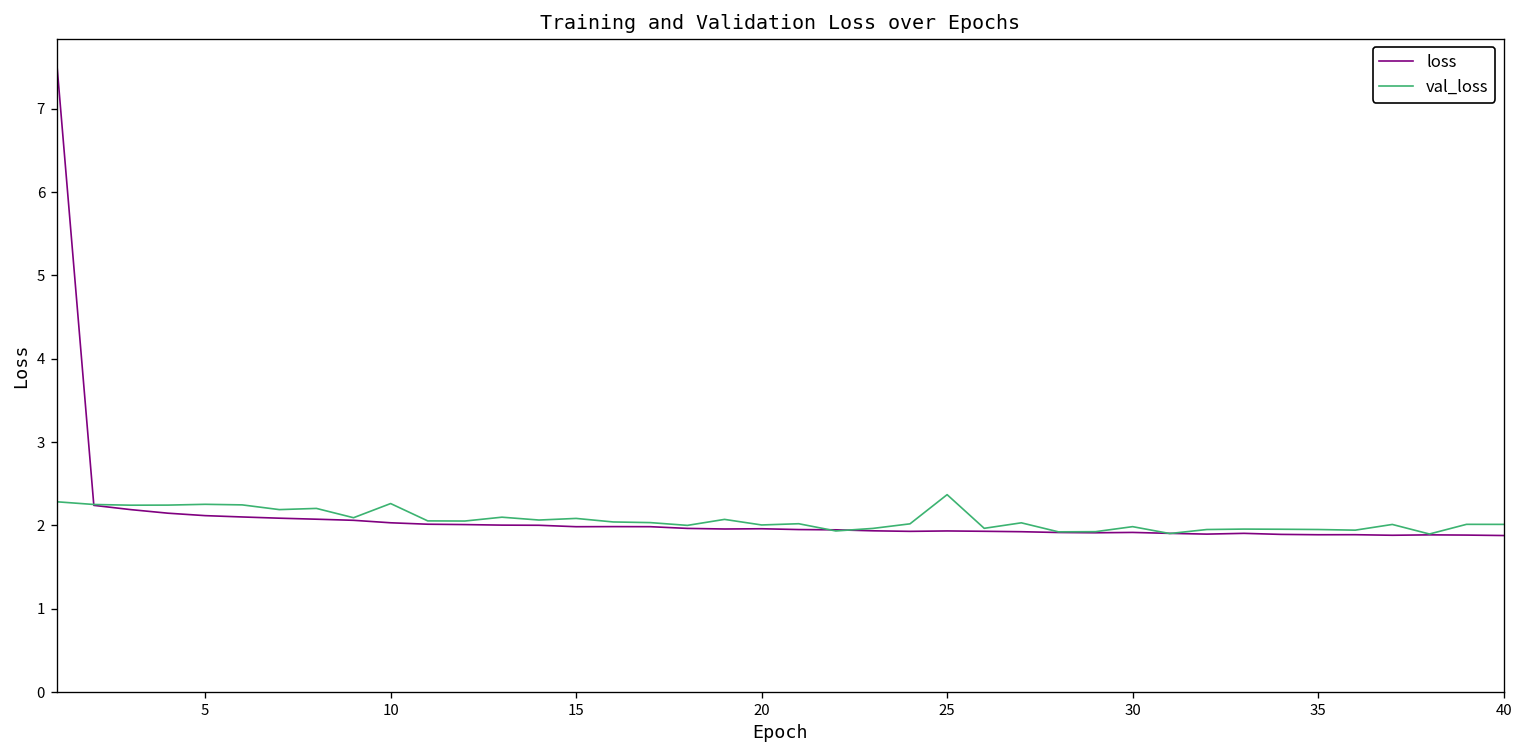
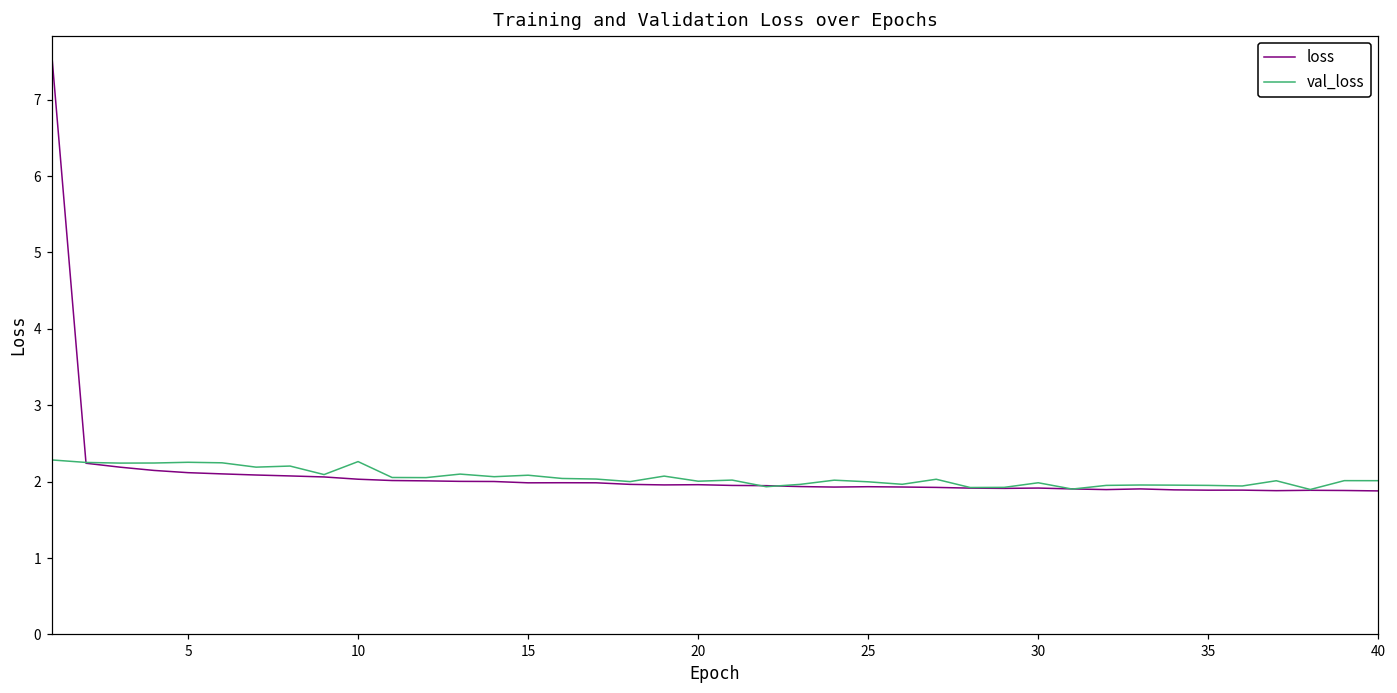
  {
    "loss": {
      "5": 2.1,
      "10": 2.0,
      "15": 2.0,
      "20": 2.0,
      "25": 1.9,
      "30": 1.9,
      "35": 1.9,
      "40": 1.9
    },
    "val_loss": {
      "5": 2.3,
      "10": 2.3,
      "15": 2.1,
      "20": 2.0,
-     "25": 2.4,
+     "25": 2.0,
      "30": 2.0,
      "35": 2.0,
      "40": 2.0
    }
  }
